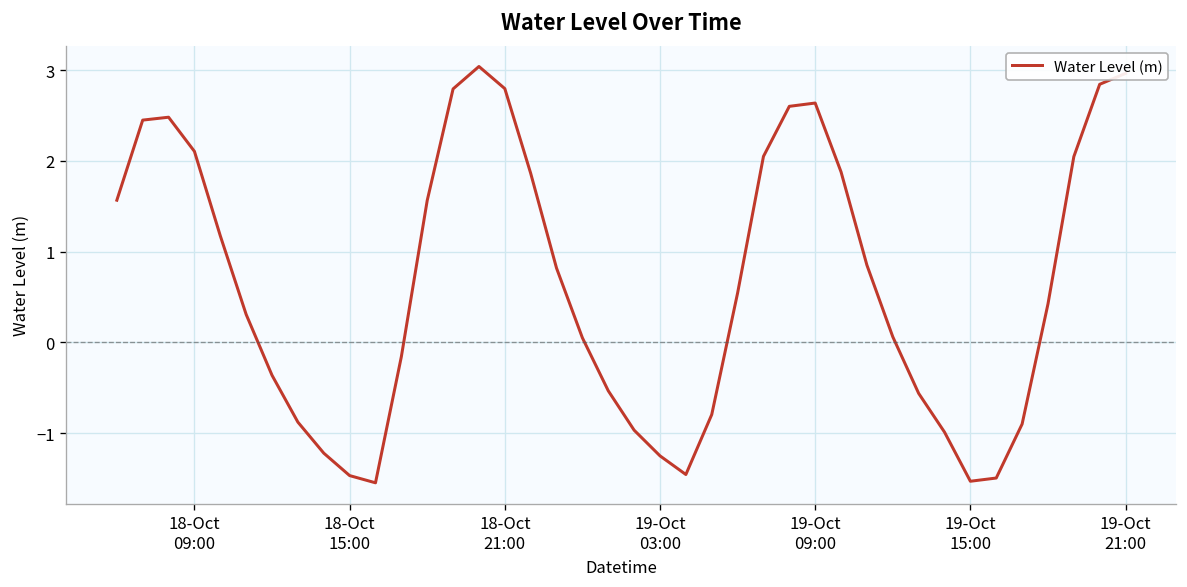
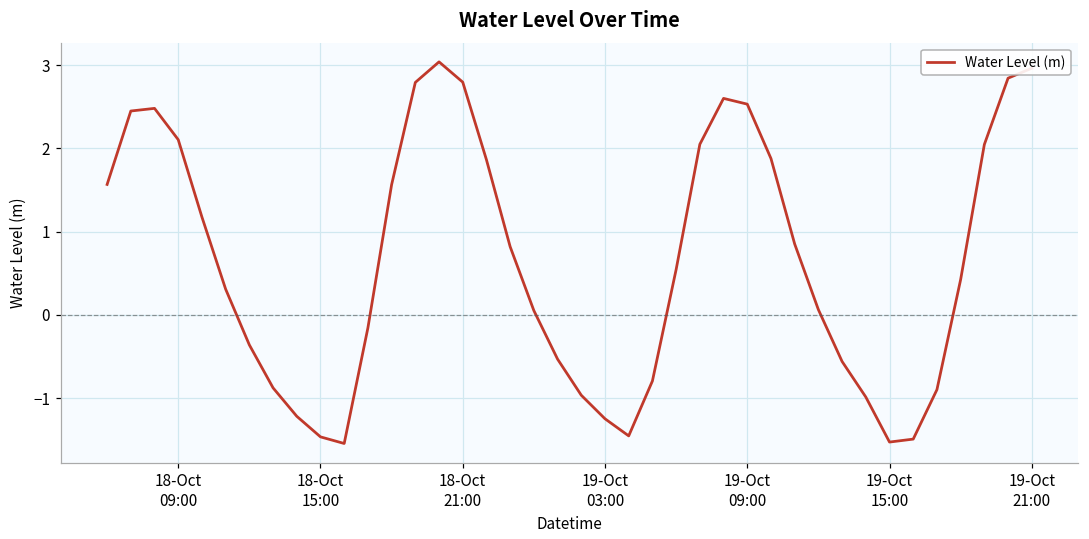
  {
    "18-Oct 09:00": 2.1,
    "18-Oct 15:00": -1.5,
    "18-Oct 21:00": 2.8,
    "19-Oct 03:00": -1.2,
-   "19-Oct 09:00": 2.6,
+   "19-Oct 09:00": 2.5,
    "19-Oct 15:00": -1.5
  }
